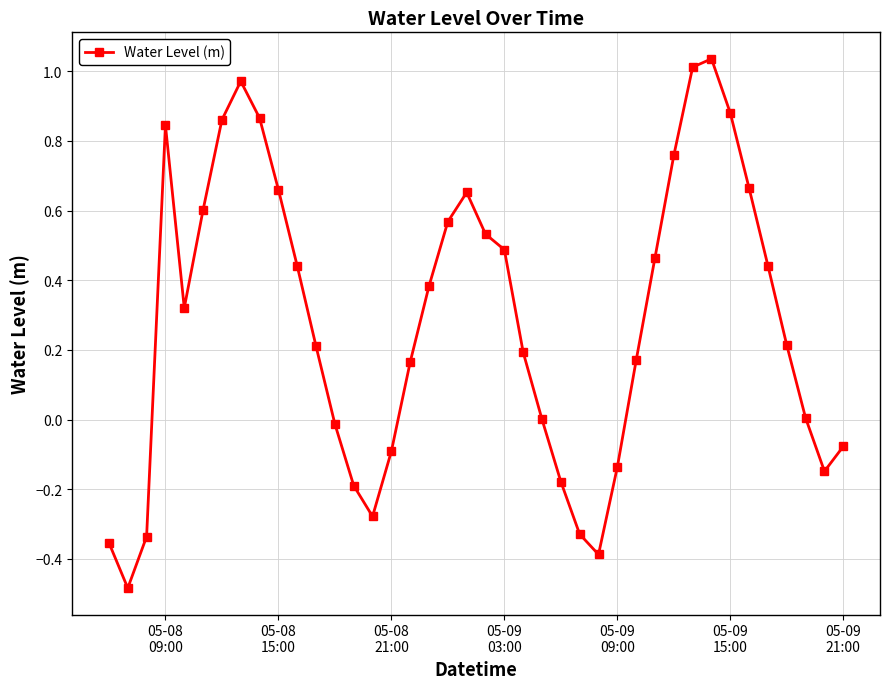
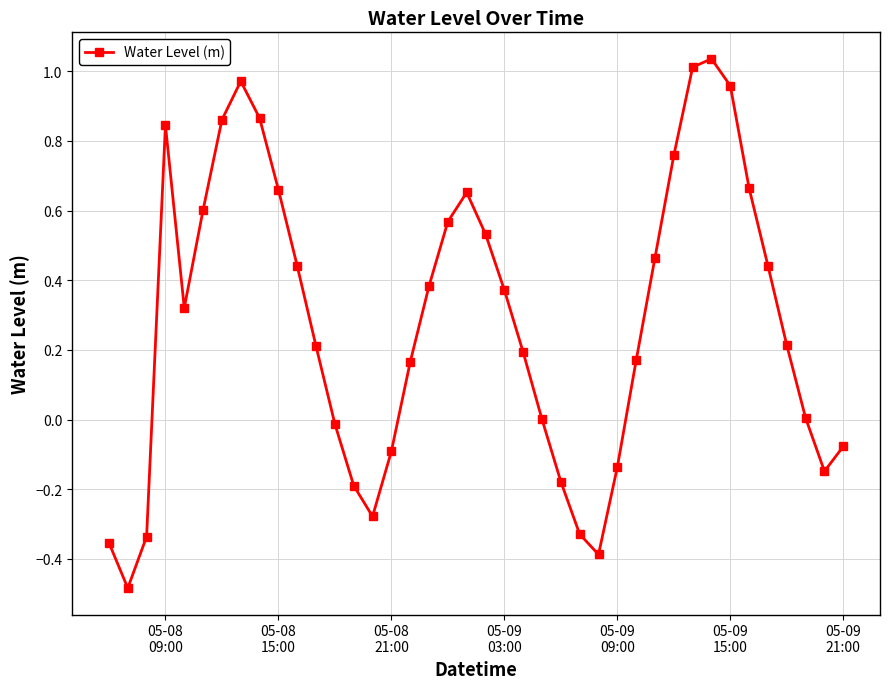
  {
    "05-08 09:00": 0.85,
    "05-08 15:00": 0.66,
    "05-08 21:00": -0.09,
-   "05-09 03:00": 0.49,
+   "05-09 03:00": 0.37,
    "05-09 09:00": -0.14,
-   "05-09 15:00": 0.88,
+   "05-09 15:00": 0.96,
    "05-09 21:00": -0.08
  }
